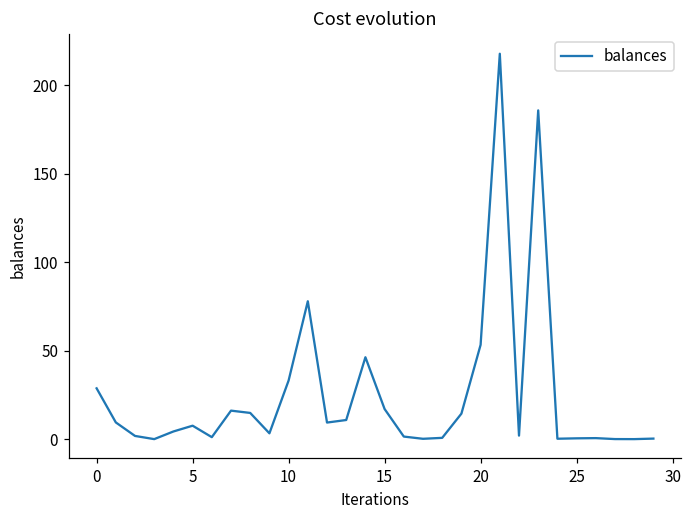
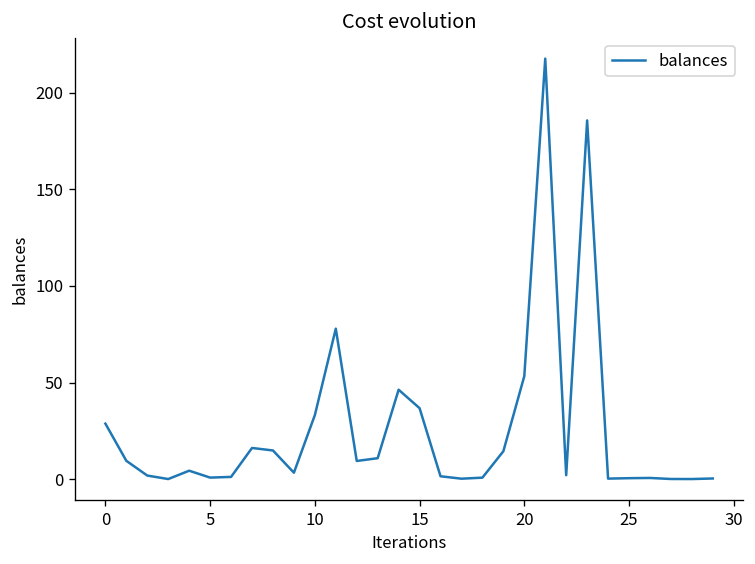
  {
    "0": 29,
-   "5": 8,
+   "5": 1,
    "10": 33,
-   "15": 17,
+   "15": 37,
    "20": 53,
    "25": 0
  }
